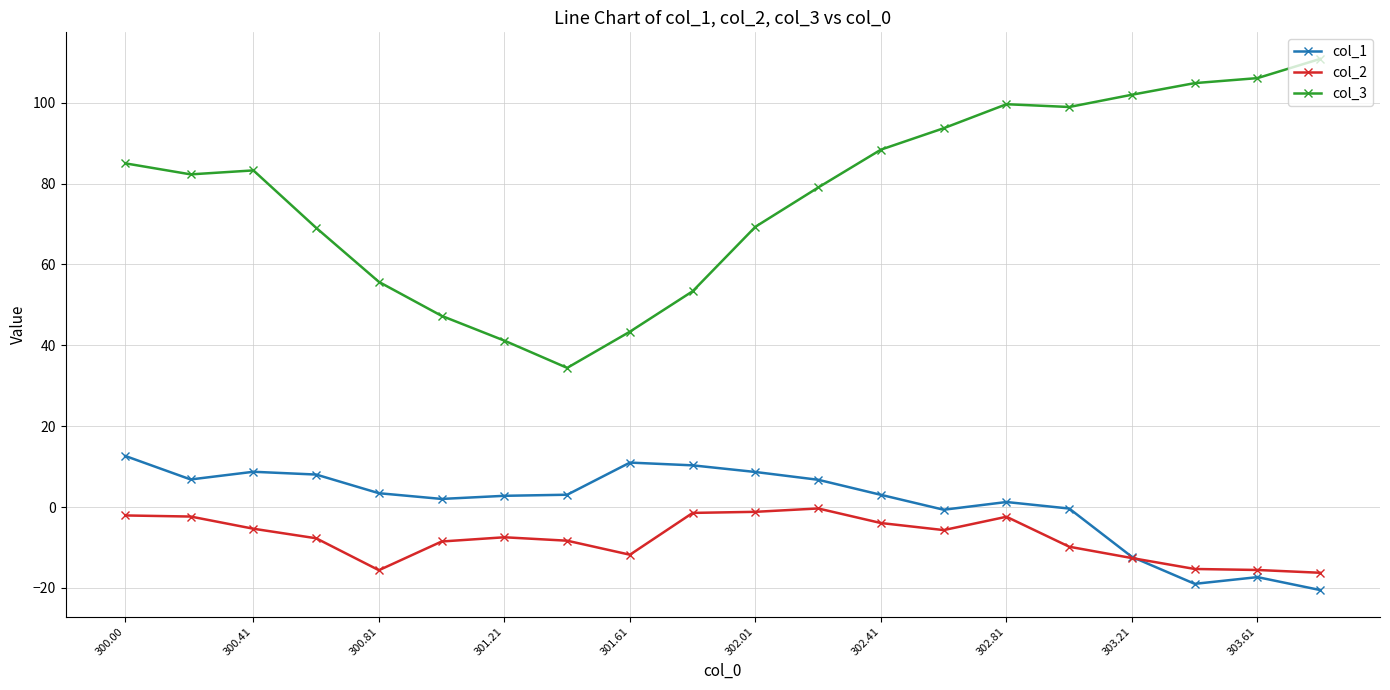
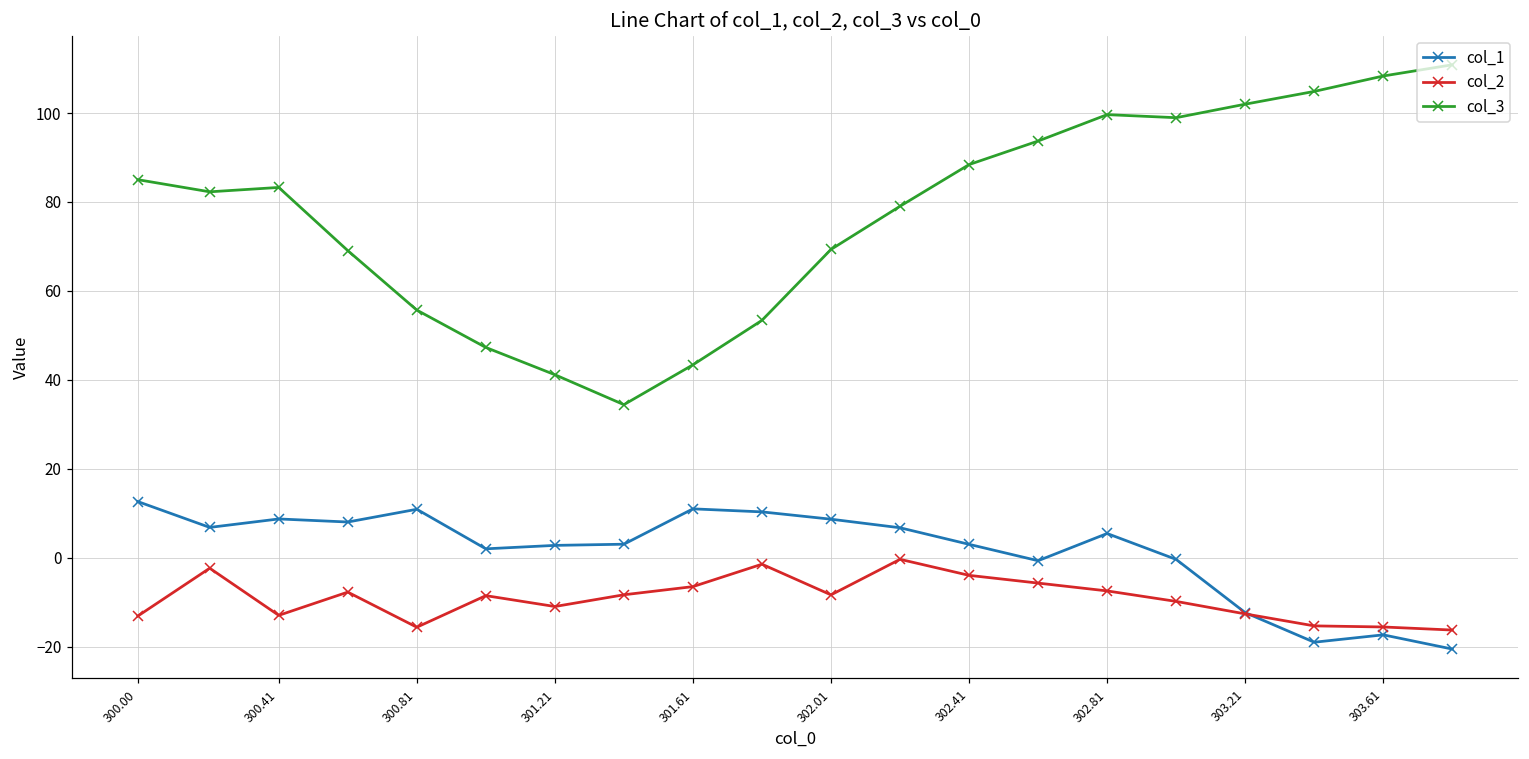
  {
    "col_1": {
      "300.00": 13,
      "300.41": 9,
-     "300.81": 3,
+     "300.81": 11,
      "301.21": 3,
      "301.61": 11,
      "302.01": 9,
      "302.41": 3,
-     "302.81": 1,
+     "302.81": 5,
      "303.61": -17
    },
    "col_2": {
-     "300.00": -2,
-     "300.41": -5,
+     "300.00": -13,
+     "300.41": -13,
      "300.81": -16,
-     "301.21": -7,
-     "301.61": -12,
-     "302.01": -1,
+     "301.21": -11,
+     "301.61": -6,
+     "302.01": -8,
      "302.41": -4,
-     "302.81": -2,
+     "302.81": -7,
      "303.61": -16
    },
    "col_3": {
      "300.00": 85,
      "300.41": 83,
      "300.81": 56,
      "301.21": 41,
      "301.61": 43,
      "302.01": 69,
      "302.41": 88,
      "302.81": 100,
      "303.21": 102,
-     "303.61": 106
+     "303.61": 108
    }
  }
